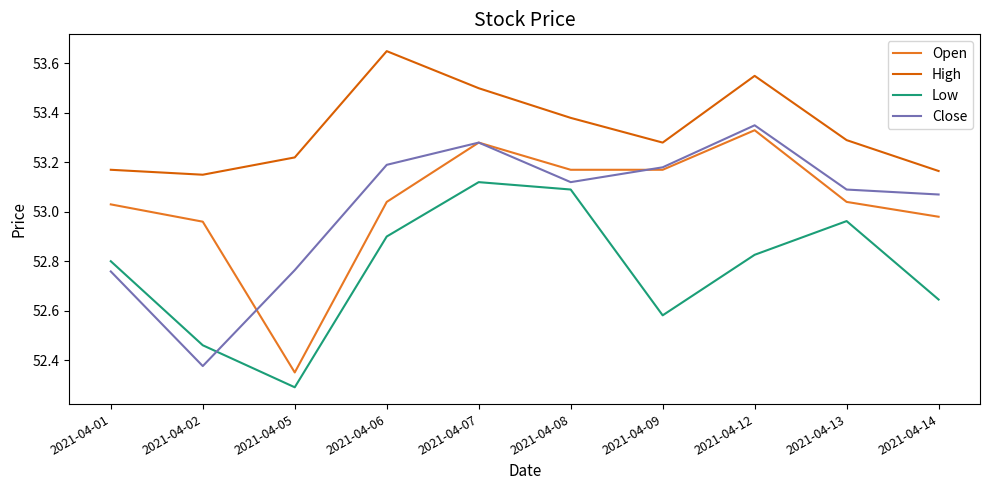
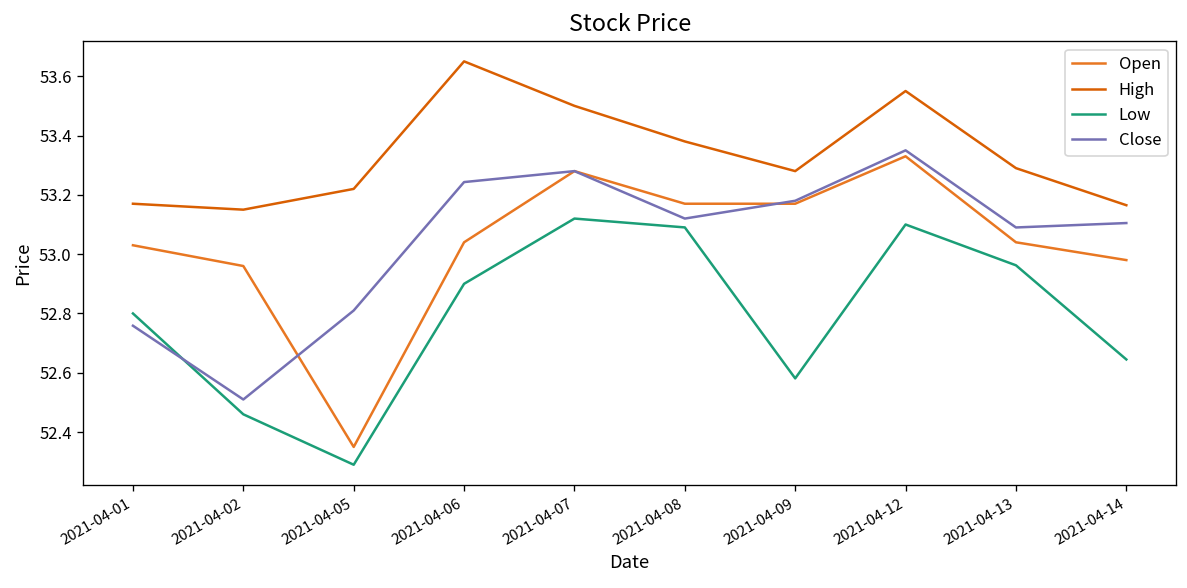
  {
    "Low": {
      "2021-04-01": 52.80,
      "2021-04-02": 52.46,
      "2021-04-05": 52.29,
      "2021-04-06": 52.90,
      "2021-04-07": 53.12,
      "2021-04-08": 53.09,
      "2021-04-09": 52.58,
-     "2021-04-12": 52.83,
+     "2021-04-12": 53.10,
      "2021-04-13": 52.96,
      "2021-04-14": 52.65
    },
    "Close": {
      "2021-04-01": 52.76,
-     "2021-04-02": 52.38,
-     "2021-04-05": 52.76,
-     "2021-04-06": 53.19,
+     "2021-04-02": 52.51,
+     "2021-04-05": 52.81,
+     "2021-04-06": 53.24,
      "2021-04-08": 53.12,
      "2021-04-12": 53.35,
      "2021-04-13": 53.09,
-     "2021-04-14": 53.07
+     "2021-04-14": 53.10
    }
  }
